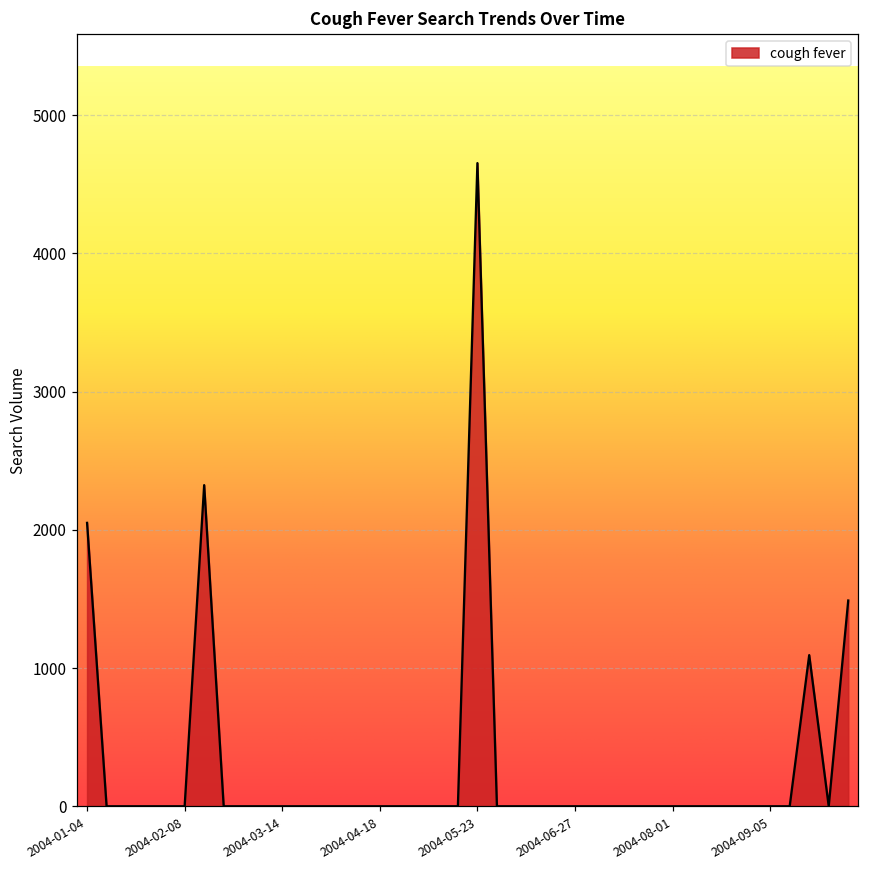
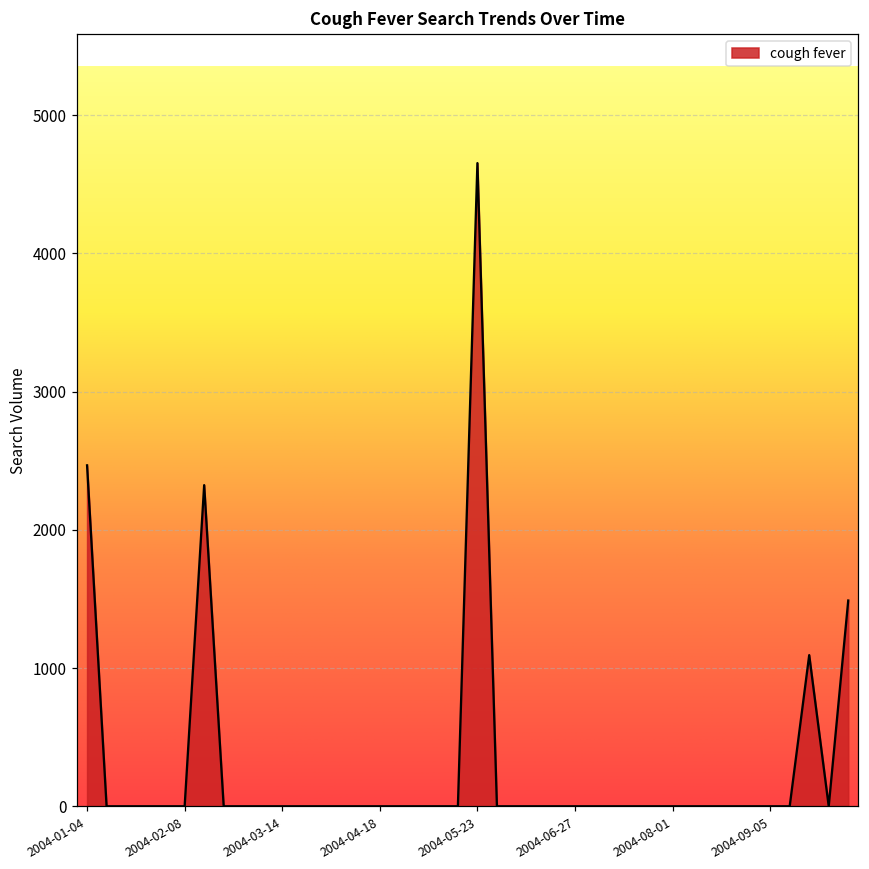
  {
-   "2004-01-04": 2050,
+   "2004-01-04": 2470,
    "2004-02-08": 0,
    "2004-03-14": 0,
    "2004-04-18": 0,
    "2004-05-23": 4650,
    "2004-06-27": 0,
    "2004-08-01": 0,
    "2004-09-05": 0
  }
